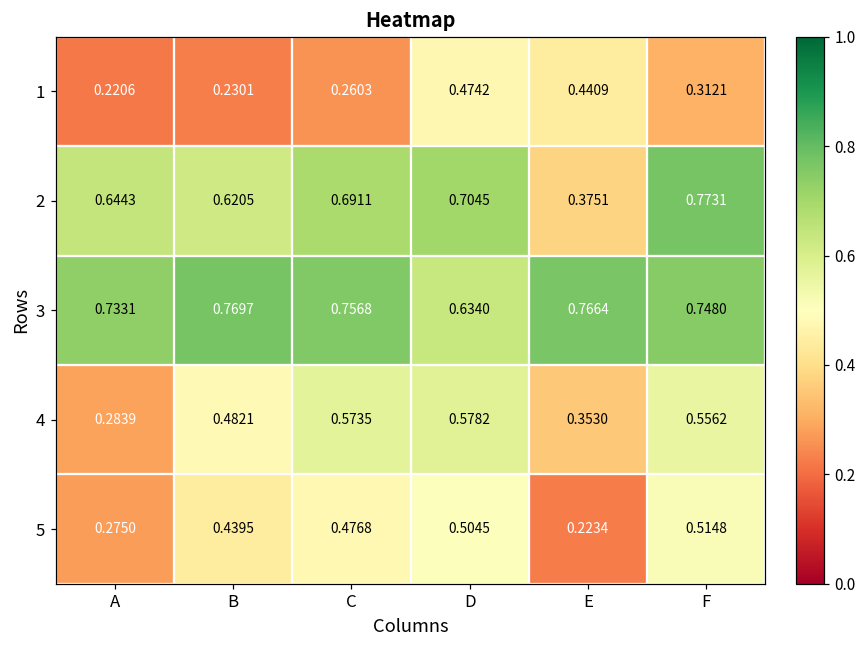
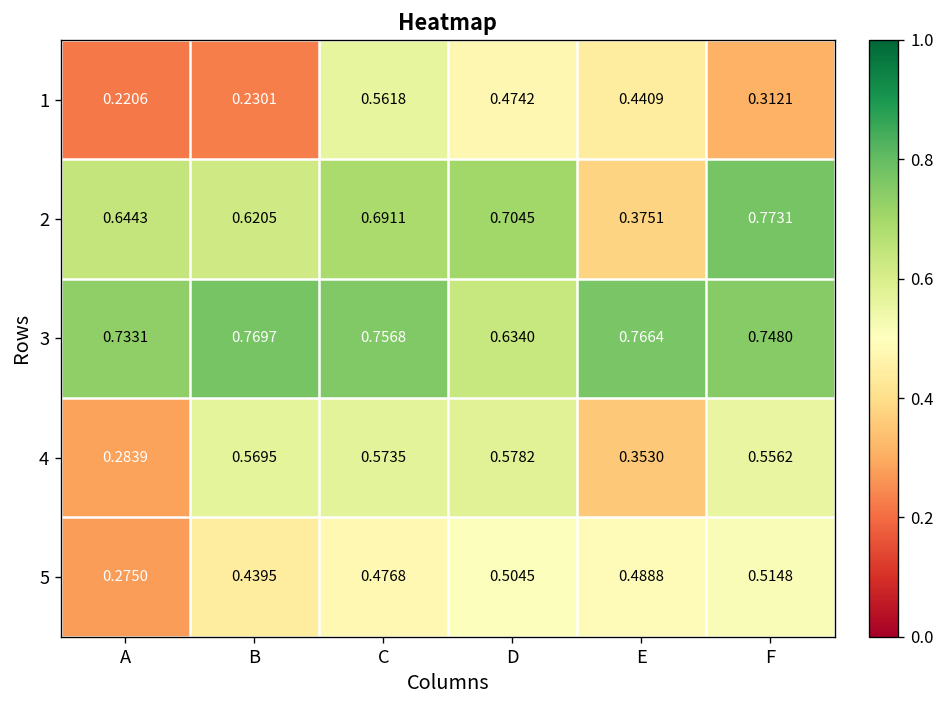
  {
    "1": {
      "A": 0.2206,
      "B": 0.2301,
-     "C": 0.2603,
+     "C": 0.5618,
      "D": 0.4742,
      "E": 0.4409,
      "F": 0.3121
    },
    "2": {
      "A": 0.6443,
      "B": 0.6205,
      "C": 0.6911,
      "D": 0.7045,
      "E": 0.3751,
      "F": 0.7731
    },
    "3": {
      "A": 0.7331,
      "B": 0.7697,
      "C": 0.7568,
      "D": 0.6340,
      "E": 0.7664,
      "F": 0.7480
    },
    "4": {
      "A": 0.2839,
-     "B": 0.4821,
+     "B": 0.5695,
      "C": 0.5735,
      "D": 0.5782,
      "E": 0.3530,
      "F": 0.5562
    },
    "5": {
      "A": 0.2750,
      "B": 0.4395,
      "C": 0.4768,
      "D": 0.5045,
-     "E": 0.2234,
+     "E": 0.4888,
      "F": 0.5148
    }
  }
